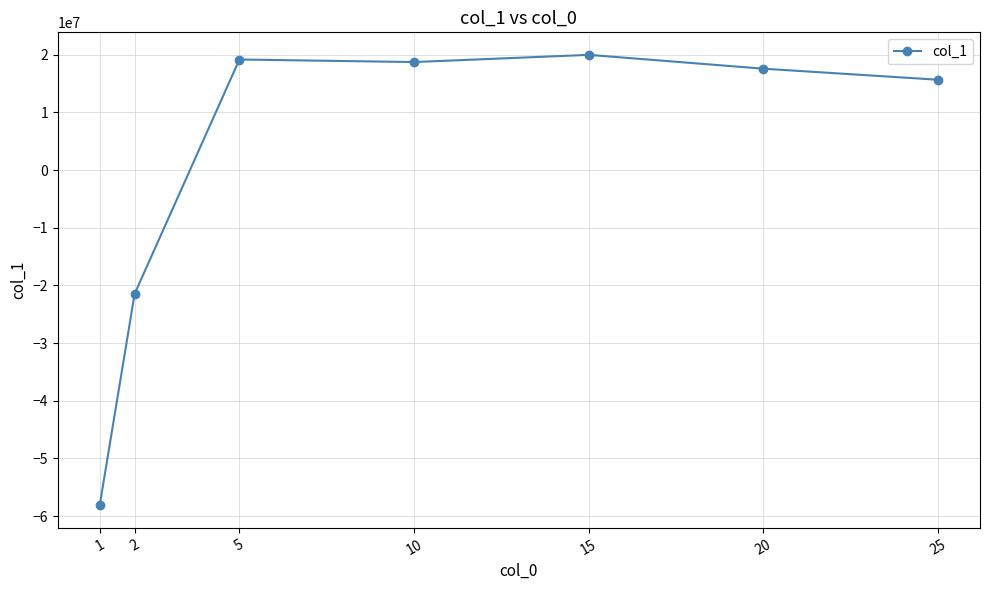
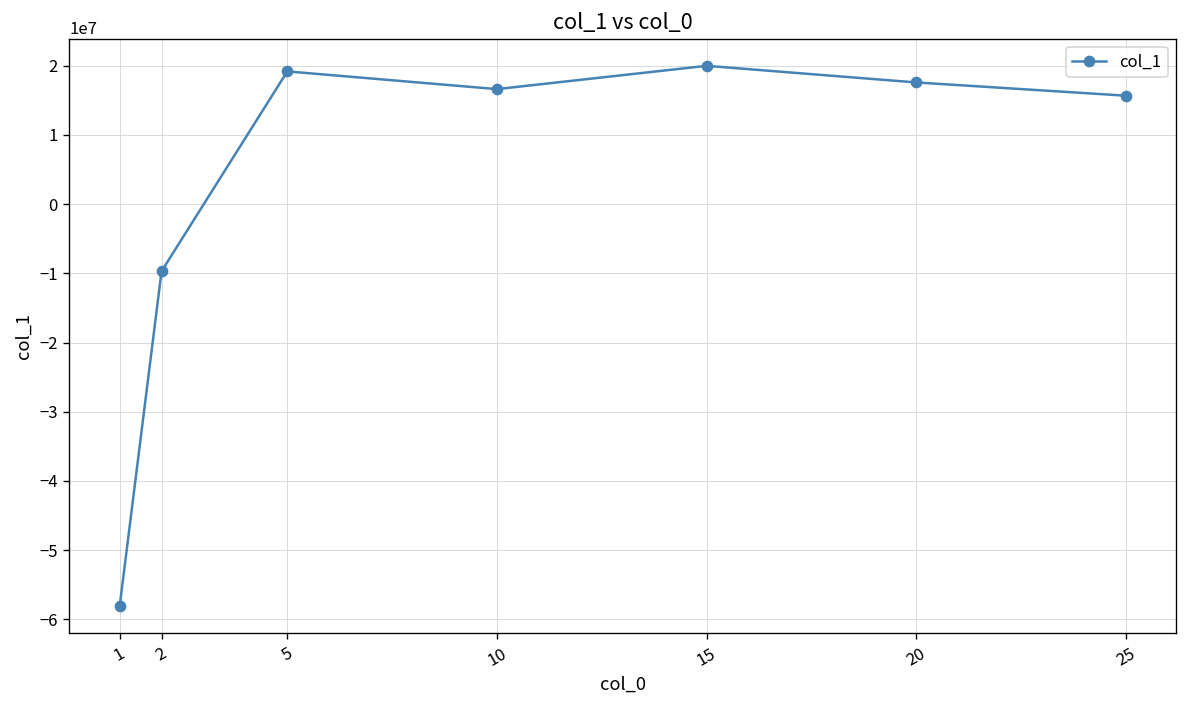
  {
    "1": -58000000,
-   "2": -21000000,
+   "2": -10000000,
    "5": 19000000,
-   "10": 19000000,
+   "10": 17000000,
    "15": 20000000,
    "20": 18000000,
    "25": 16000000
  }
